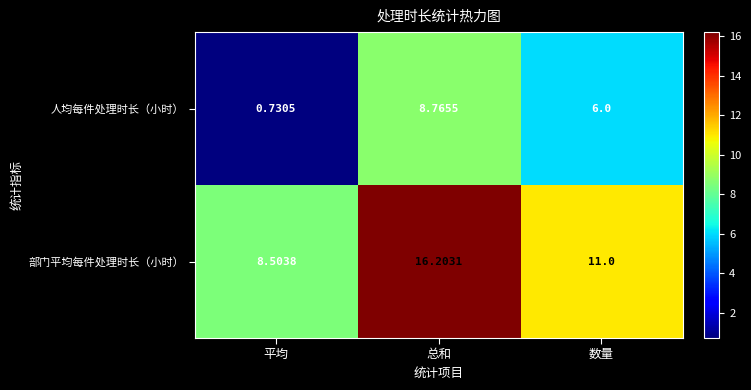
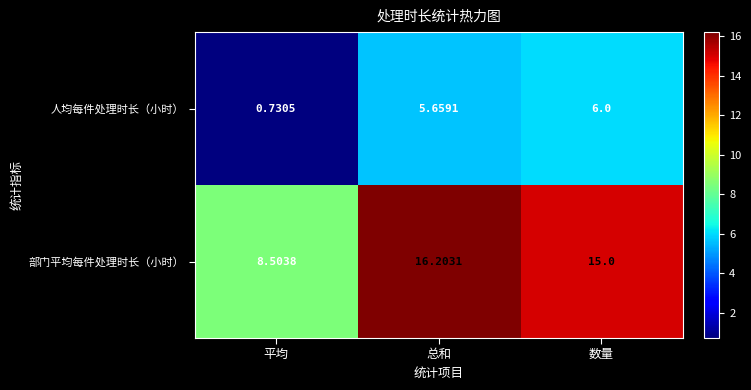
  {
    "人均每件处理时长（小时）": {
      "平均": 0.7305,
-     "总和": 8.7655,
+     "总和": 5.6591,
      "数量": 6.0
    },
    "部门平均每件处理时长（小时）": {
      "平均": 8.5038,
      "总和": 16.2031,
-     "数量": 11.0
+     "数量": 15.0
    }
  }
